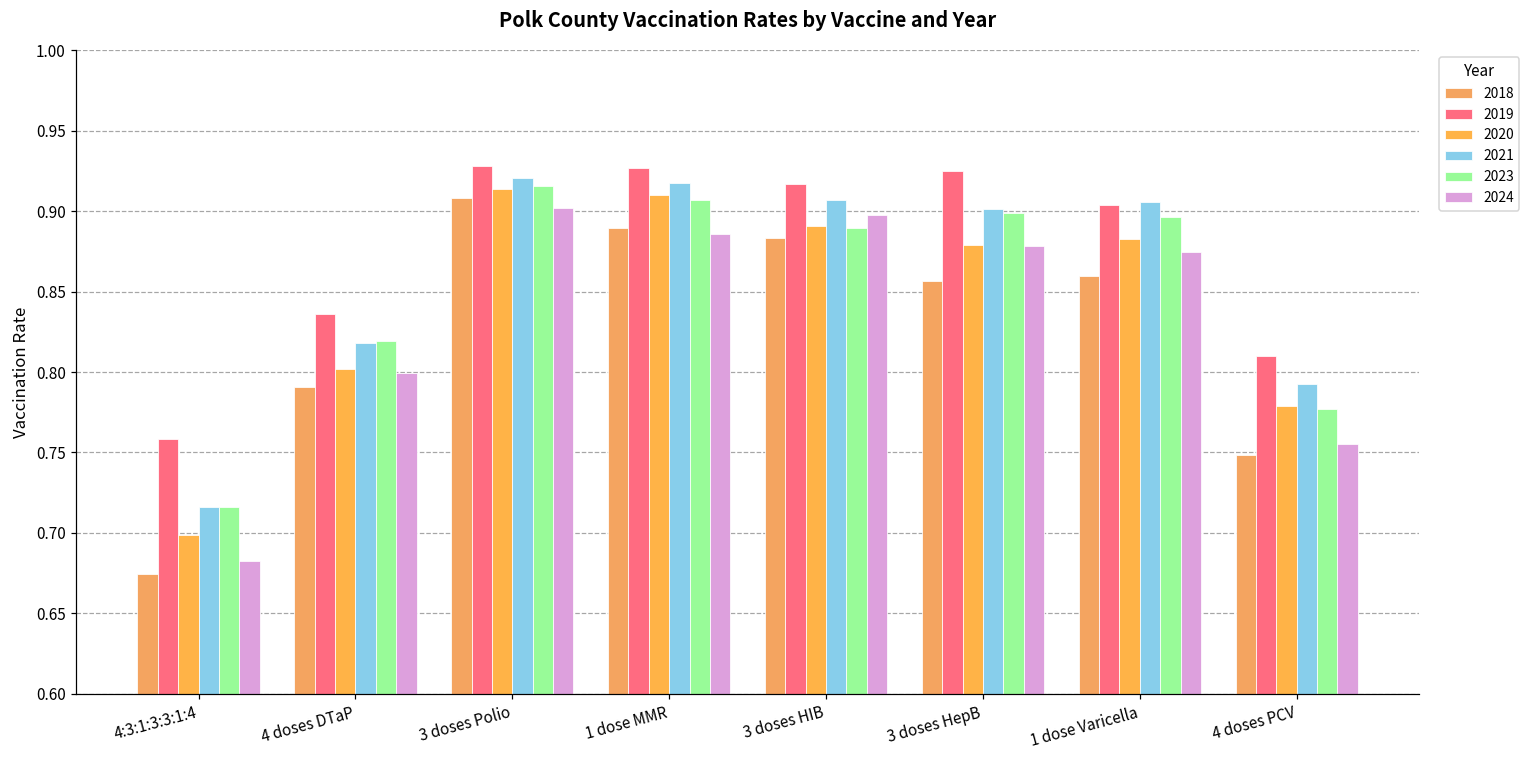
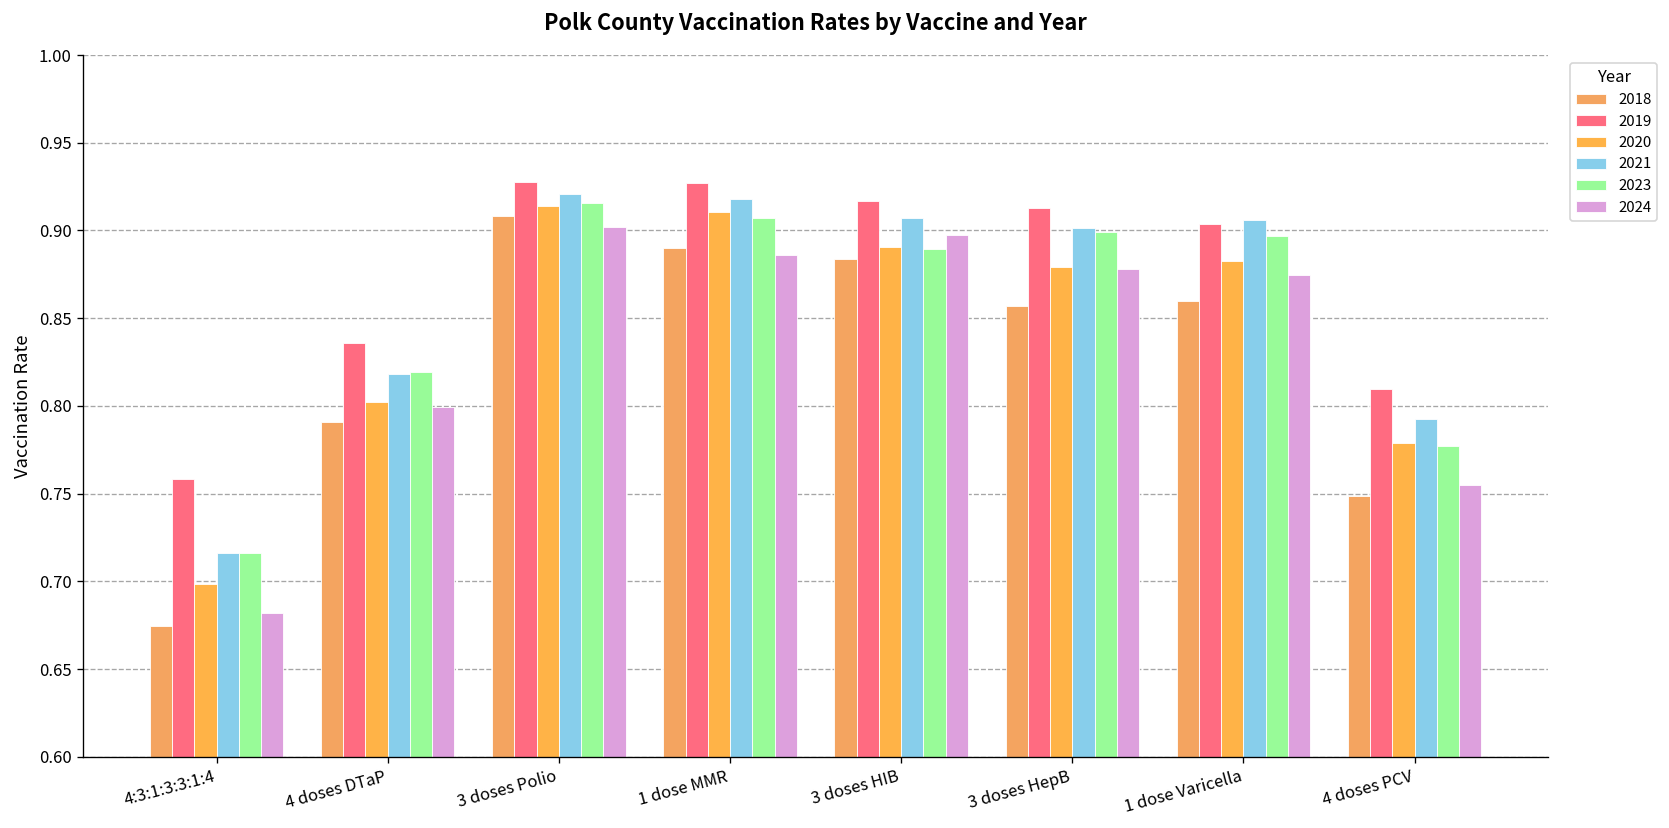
  {
    "2019": {
      "4:3:1:3:3:1:4": 0.758,
      "4 doses DTaP": 0.836,
      "3 doses Polio": 0.928,
      "1 dose MMR": 0.927,
      "3 doses HIB": 0.917,
-     "3 doses HepB": 0.925,
+     "3 doses HepB": 0.913,
      "1 dose Varicella": 0.904,
      "4 doses PCV": 0.810
    },
    "2021": {
      "4:3:1:3:3:1:4": 0.716,
      "4 doses DTaP": 0.818,
      "3 doses Polio": 0.921,
      "1 dose MMR": 0.918,
      "3 doses HIB": 0.907,
      "3 doses HepB": 0.902,
      "1 dose Varicella": 0.906,
      "4 doses PCV": 0.793
    },
    "2023": {
      "4:3:1:3:3:1:4": 0.716,
      "4 doses DTaP": 0.819,
      "3 doses Polio": 0.915,
      "1 dose MMR": 0.907,
      "3 doses HIB": 0.890,
      "3 doses HepB": 0.899,
      "1 dose Varicella": 0.897,
      "4 doses PCV": 0.777
    },
    "2024": {
      "4:3:1:3:3:1:4": 0.682,
      "4 doses DTaP": 0.800,
      "3 doses Polio": 0.902,
      "1 dose MMR": 0.886,
      "3 doses HIB": 0.897,
      "3 doses HepB": 0.878,
      "1 dose Varicella": 0.875,
      "4 doses PCV": 0.755
    }
  }
